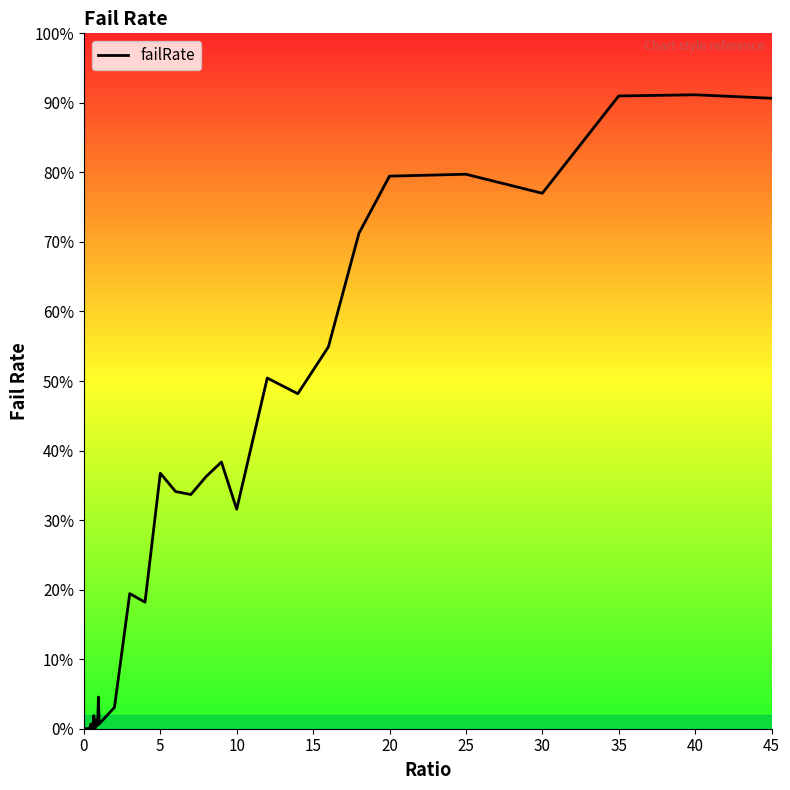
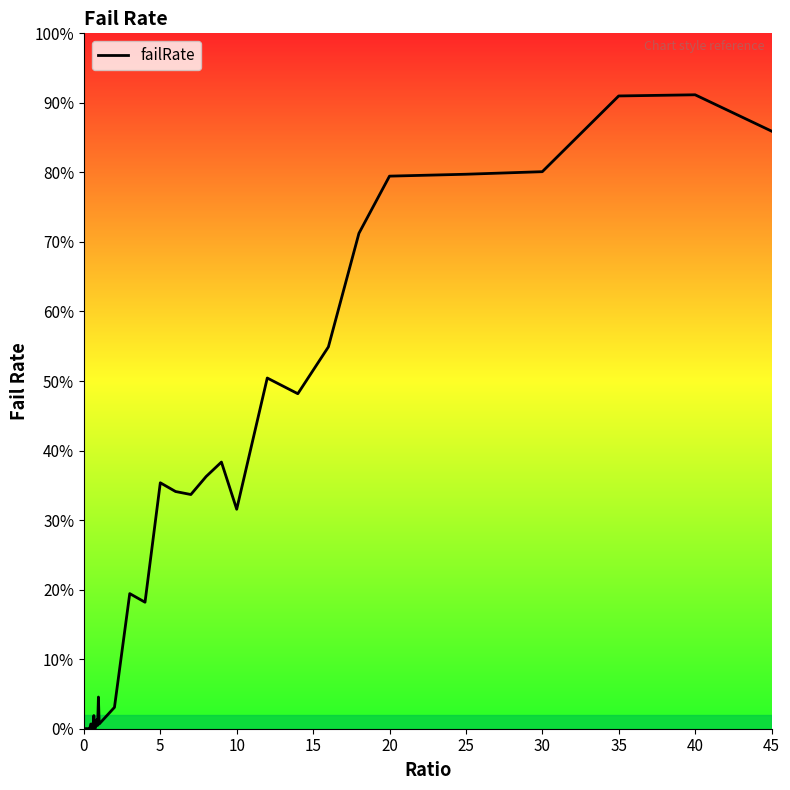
  {
-   "5": "37%",
+   "5": "35%",
    "10": "32%",
    "20": "79%",
    "25": "80%",
-   "30": "77%",
+   "30": "80%",
    "35": "91%",
    "40": "91%",
-   "45": "91%"
+   "45": "86%"
  }
